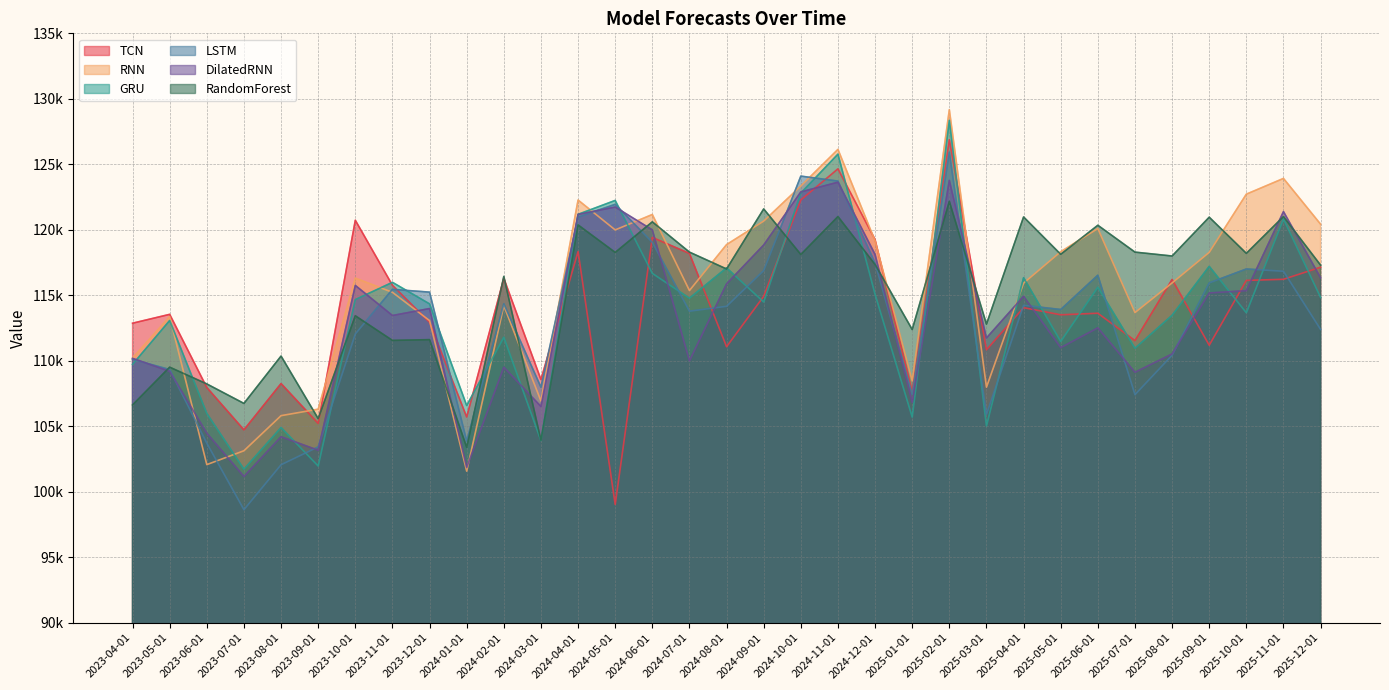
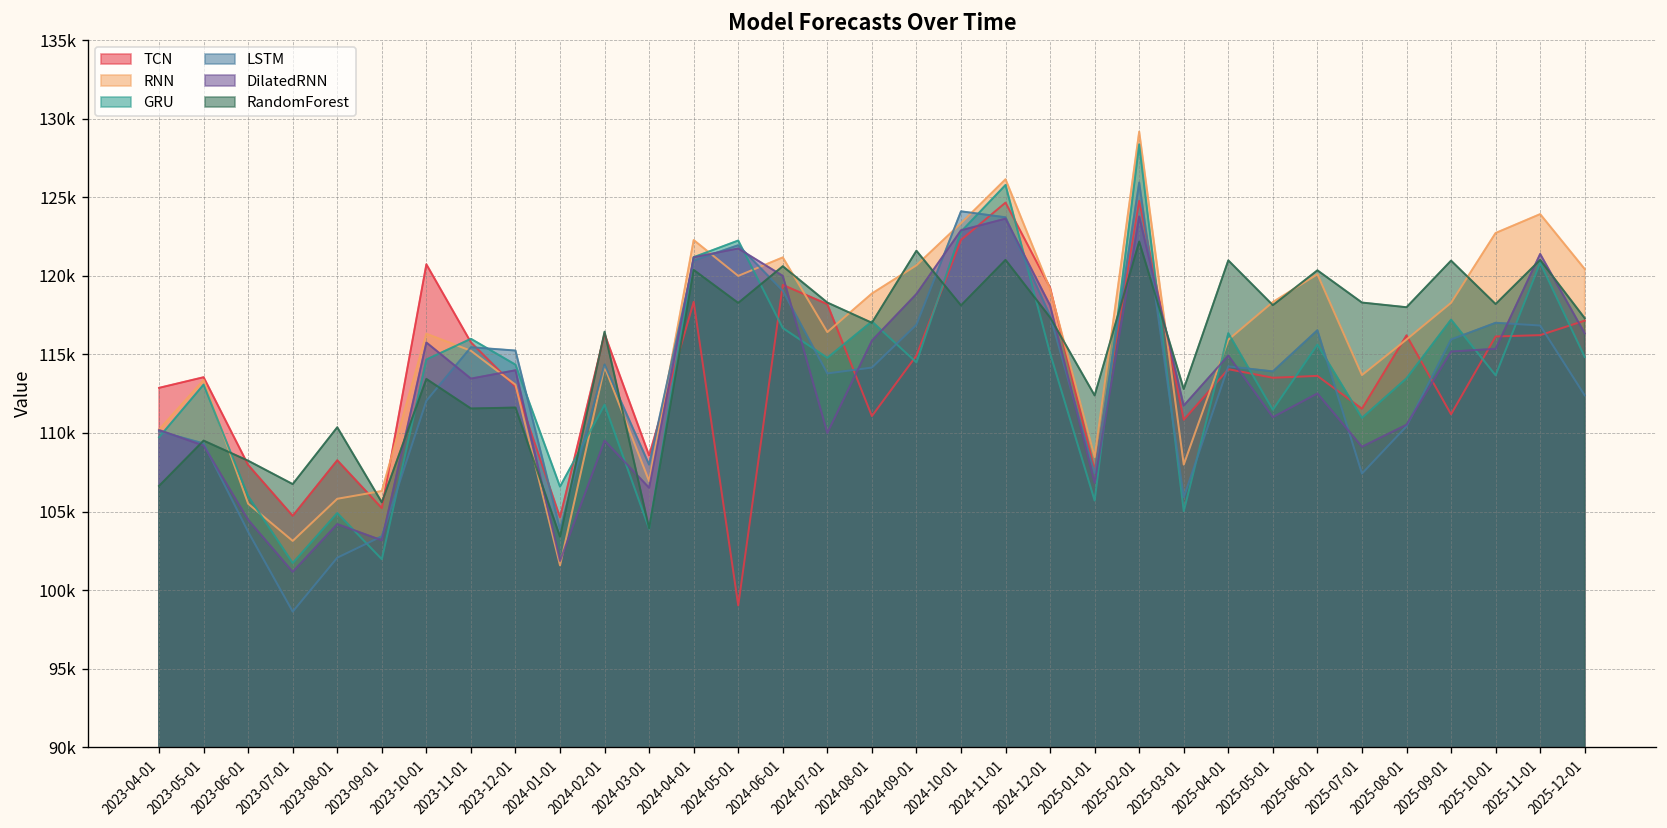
  {
    "TCN": {
      "2023-04-01": 112900,
      "2023-06-01": 108000,
      "2023-07-01": 104700,
      "2023-08-01": 108300,
      "2023-09-01": 105200,
      "2023-10-01": 120700,
      "2023-11-01": 115800,
-     "2024-01-01": 105700,
+     "2024-01-01": 104600,
      "2024-03-01": 108600,
      "2024-04-01": 118300,
      "2024-05-01": 99000,
      "2024-06-01": 119400,
      "2024-08-01": 111100,
      "2024-09-01": 114900,
      "2024-10-01": 122300,
      "2024-11-01": 124700,
-     "2025-02-01": 126900,
+     "2025-02-01": 124800,
      "2025-03-01": 110800,
      "2025-05-01": 113500,
      "2025-06-01": 113600,
      "2025-07-01": 111500,
      "2025-08-01": 116200,
      "2025-09-01": 111200,
      "2025-10-01": 116100,
      "2025-11-01": 116200
    },
    "RNN": {
-     "2023-06-01": 102100,
+     "2023-06-01": 105500,
      "2023-07-01": 103100,
      "2023-08-01": 105800,
      "2023-09-01": 106300,
      "2023-10-01": 116300,
      "2023-11-01": 115200,
      "2024-01-01": 101600,
      "2024-03-01": 106900,
      "2024-04-01": 122300,
      "2024-05-01": 120000,
      "2024-06-01": 121200,
-     "2024-07-01": 115400,
+     "2024-07-01": 116400,
      "2024-08-01": 118900,
      "2024-09-01": 120700,
      "2024-10-01": 123300,
      "2024-11-01": 126100,
      "2025-01-01": 108500,
      "2025-02-01": 129200,
      "2025-03-01": 108000,
      "2025-04-01": 115900,
      "2025-05-01": 118300,
      "2025-06-01": 120100,
      "2025-07-01": 113700,
      "2025-08-01": 115900,
      "2025-09-01": 118300,
      "2025-10-01": 122700,
      "2025-11-01": 123900,
      "2025-12-01": 120400
    },
    "RandomForest": {
      "2023-04-01": 106600,
      "2023-06-01": 108200,
      "2023-07-01": 106700,
      "2023-08-01": 110400,
      "2023-09-01": 105600,
      "2023-10-01": 113400,
      "2023-11-01": 111600,
      "2023-12-01": 111600,
      "2024-01-01": 103400,
      "2024-04-01": 120400,
      "2024-05-01": 118300,
      "2024-06-01": 120600,
      "2024-09-01": 121600,
      "2024-10-01": 118100,
      "2024-11-01": 121000,
      "2025-01-01": 112400,
      "2025-02-01": 122200,
      "2025-03-01": 112800,
      "2025-04-01": 121000,
      "2025-05-01": 118100,
      "2025-06-01": 120300,
      "2025-07-01": 118300,
      "2025-08-01": 118000,
      "2025-09-01": 121000,
      "2025-10-01": 118200
    }
  }
